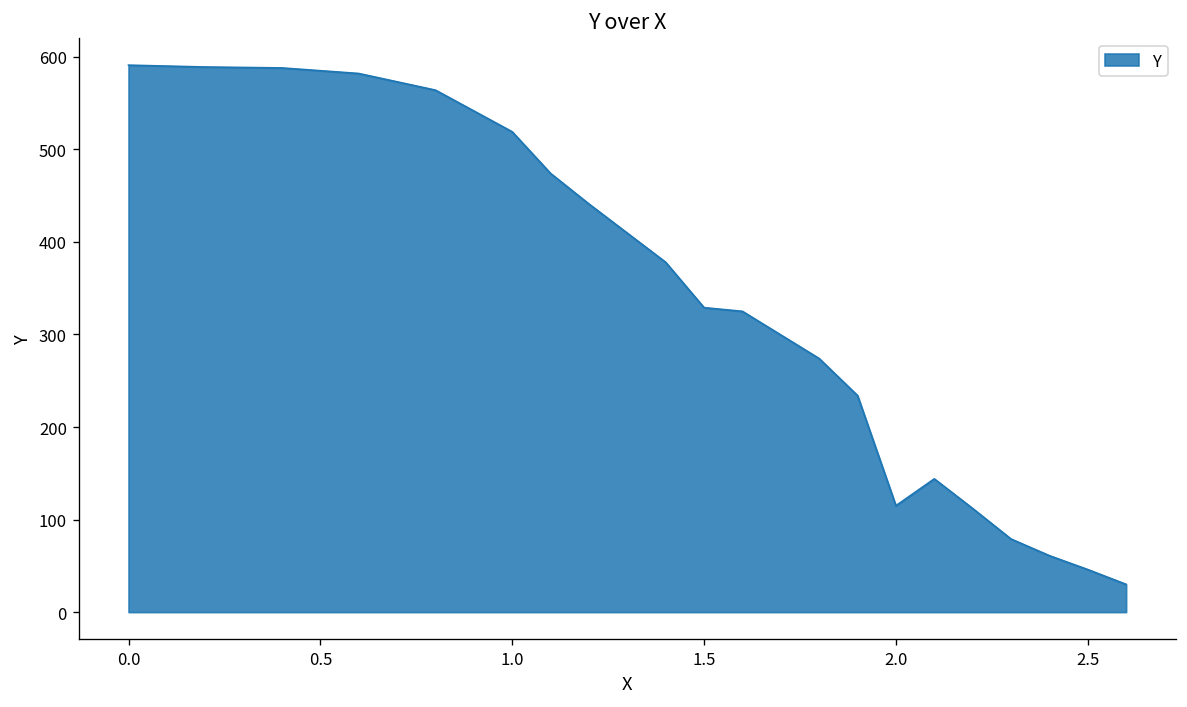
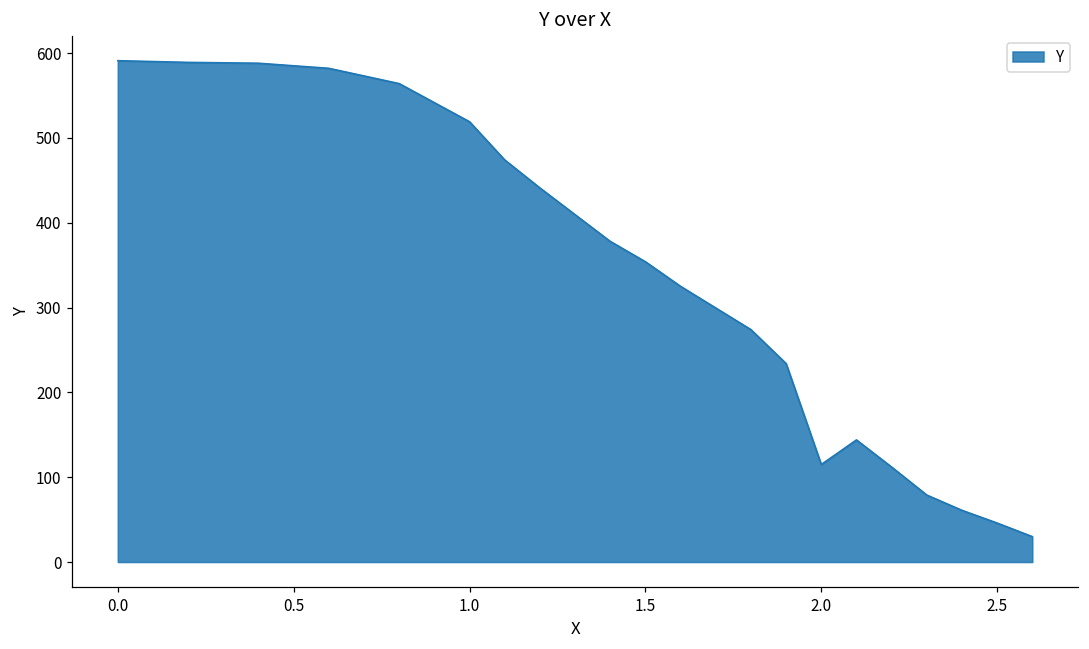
  {
    "0.0": 590,
    "1.0": 520,
-   "1.5": 330,
+   "1.5": 350,
    "2.0": 120,
    "2.5": 50
  }
